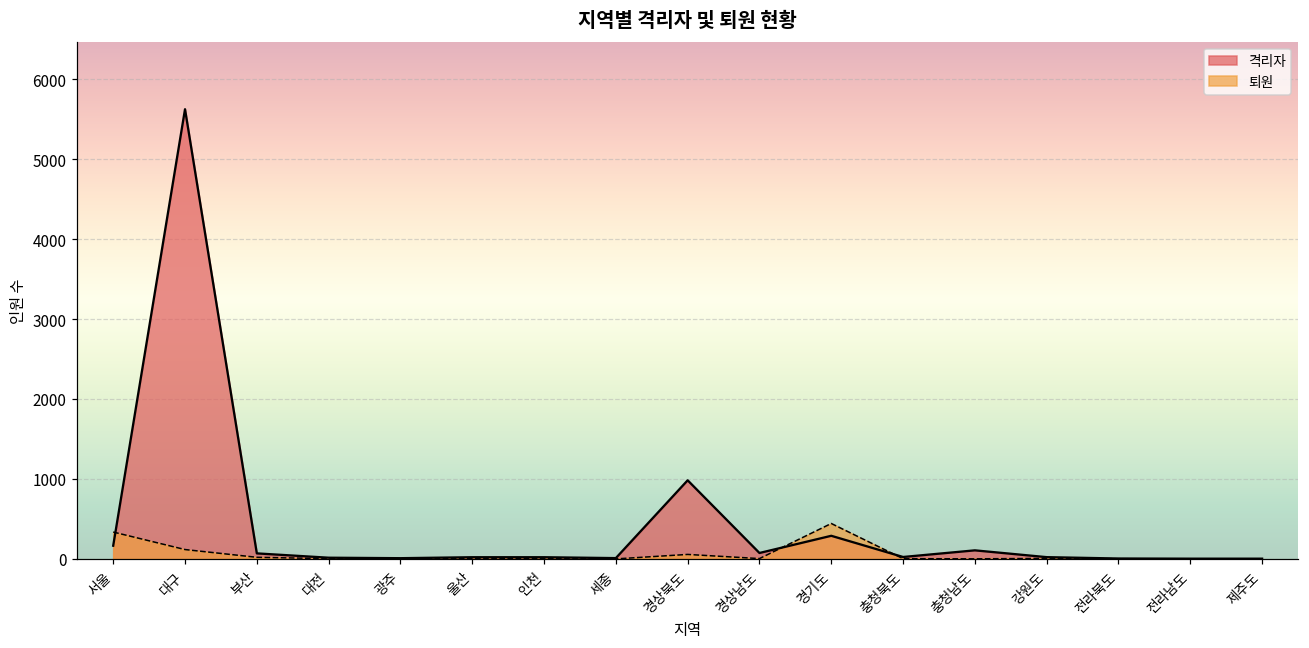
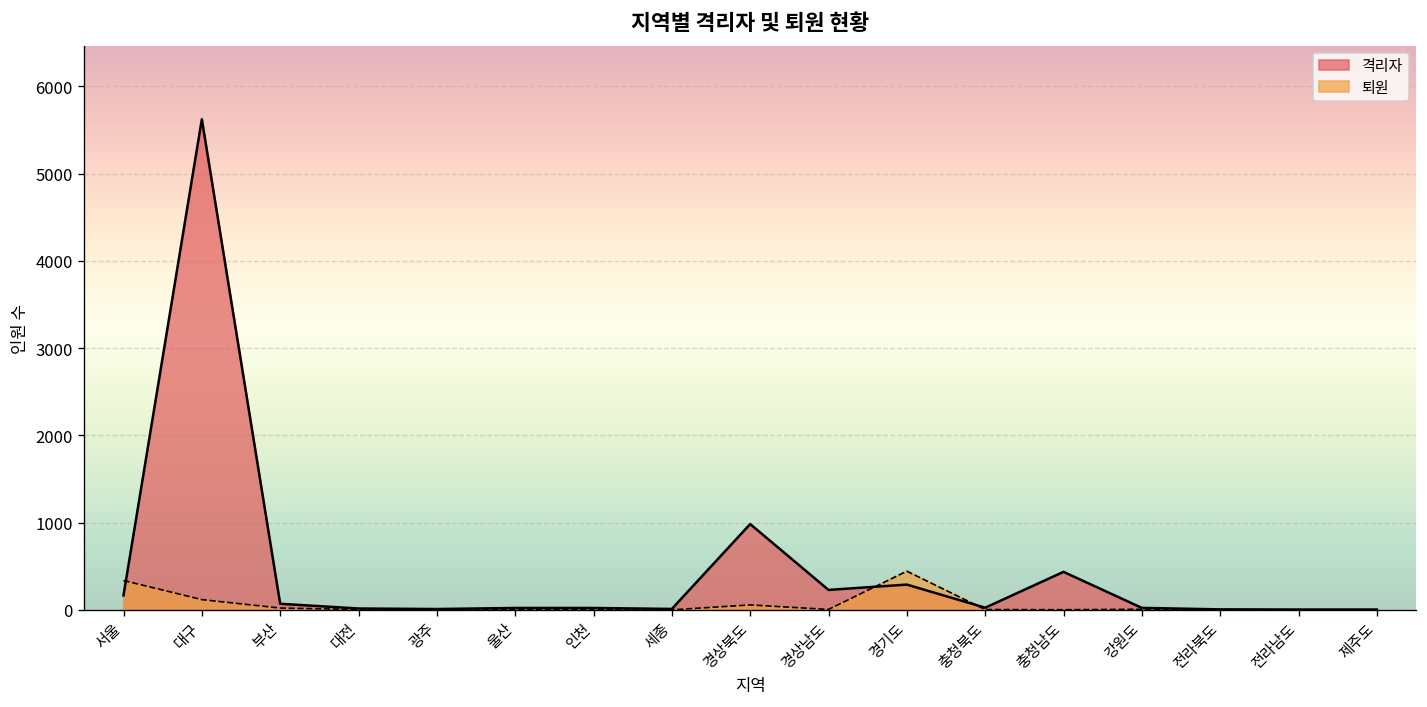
  {
    "격리자": {
      "서울": 200,
      "대구": 5600,
      "부산": 100,
      "경상북도": 1000,
-     "경상남도": 100,
+     "경상남도": 200,
      "경기도": 300,
-     "충청남도": 100
+     "충청남도": 400
    },
    "퇴원": {
      "서울": 300,
      "대구": 100,
      "부산": 0,
      "경상북도": 100,
      "경상남도": 0,
      "경기도": 400,
      "충청남도": 0
    }
  }
